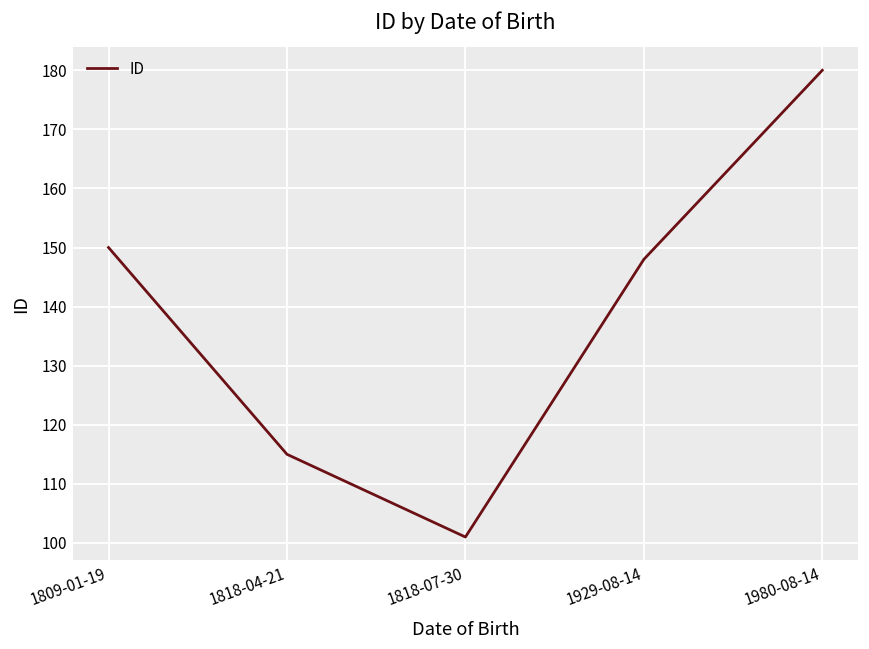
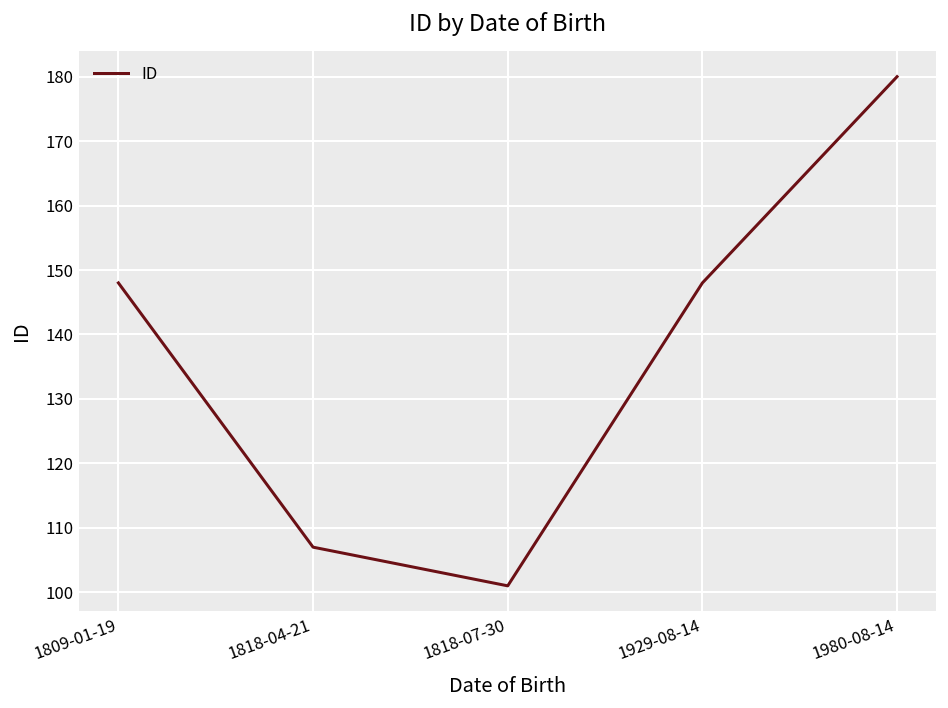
  {
-   "1809-01-19": 150,
-   "1818-04-21": 115,
+   "1809-01-19": 148,
+   "1818-04-21": 107,
    "1818-07-30": 101,
    "1929-08-14": 148,
    "1980-08-14": 180
  }
